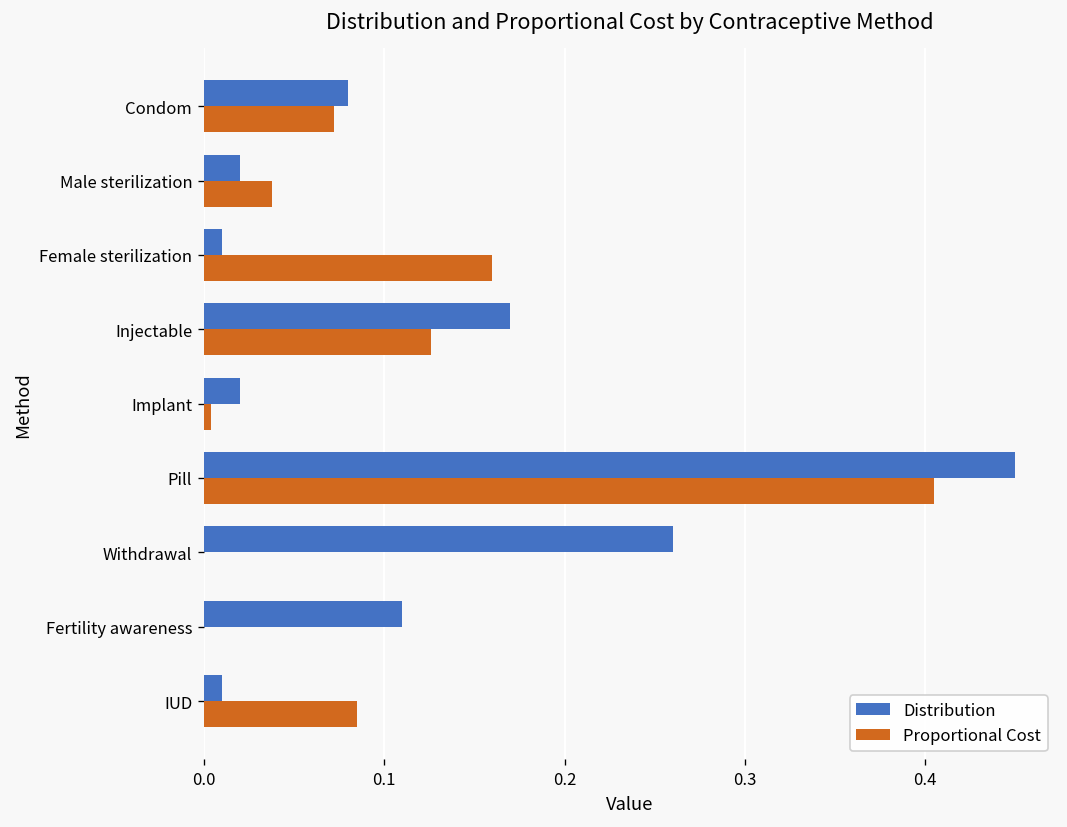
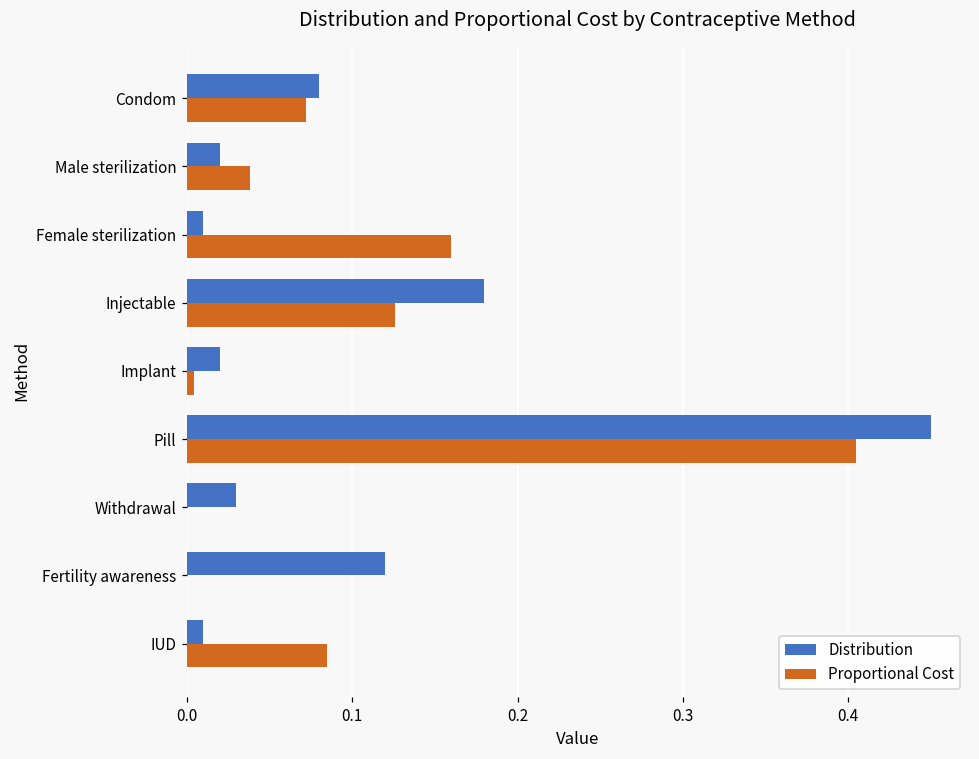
  {
    "Distribution": {
      "Condom": 0.08,
      "Male sterilization": 0.02,
      "Female sterilization": 0.01,
-     "Injectable": 0.17,
+     "Injectable": 0.18,
      "Implant": 0.02,
      "Pill": 0.45,
-     "Withdrawal": 0.26,
-     "Fertility awareness": 0.11,
+     "Withdrawal": 0.03,
+     "Fertility awareness": 0.12,
      "IUD": 0.01
    },
    "Proportional Cost": {
      "Condom": 0.072,
      "Male sterilization": 0.038,
      "Female sterilization": 0.16,
      "Injectable": 0.126,
      "Implant": 0.004,
      "Pill": 0.405,
      "Withdrawal": 0.00,
      "Fertility awareness": 0.00,
      "IUD": 0.085
    }
  }
